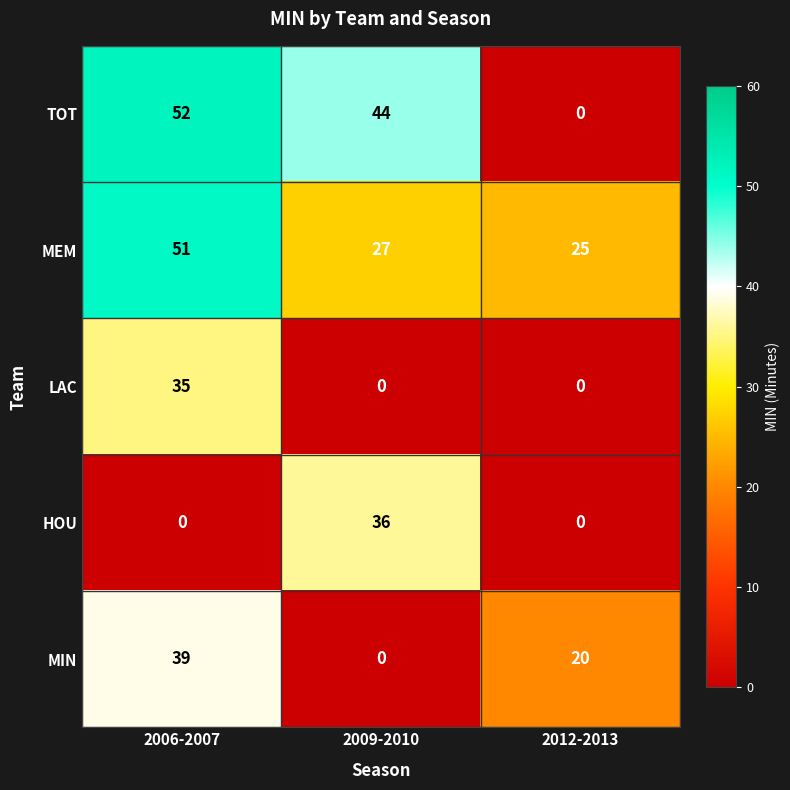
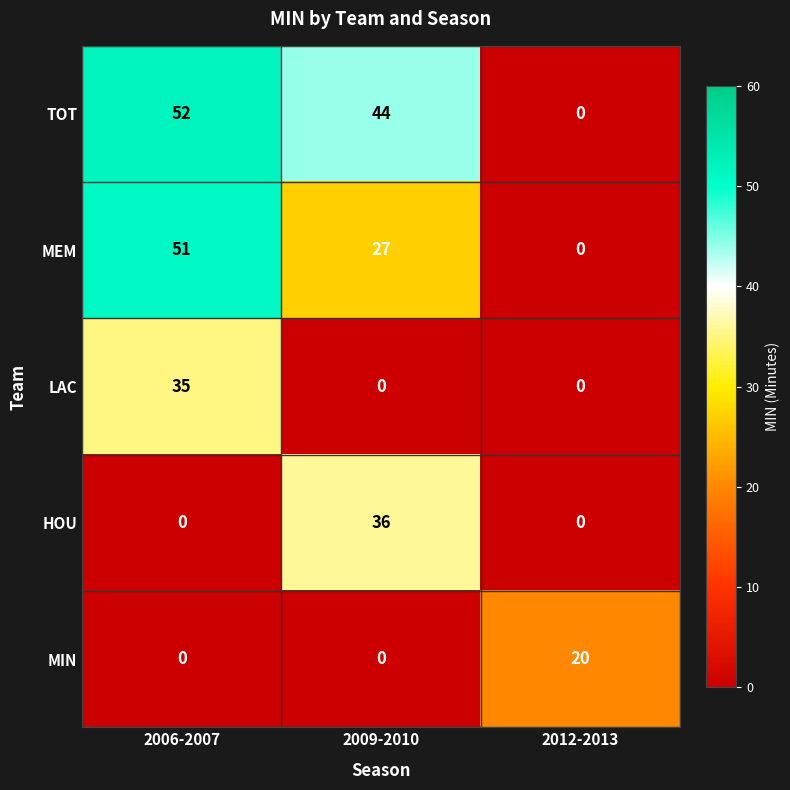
  {
    "TOT": {
      "2006-2007": 52,
      "2009-2010": 44,
      "2012-2013": 0
    },
    "MEM": {
      "2006-2007": 51,
      "2009-2010": 27,
-     "2012-2013": 25
+     "2012-2013": 0
    },
    "LAC": {
      "2006-2007": 35,
      "2009-2010": 0,
      "2012-2013": 0
    },
    "HOU": {
      "2006-2007": 0,
      "2009-2010": 36,
      "2012-2013": 0
    },
    "MIN": {
-     "2006-2007": 39,
+     "2006-2007": 0,
      "2009-2010": 0,
      "2012-2013": 20
    }
  }
